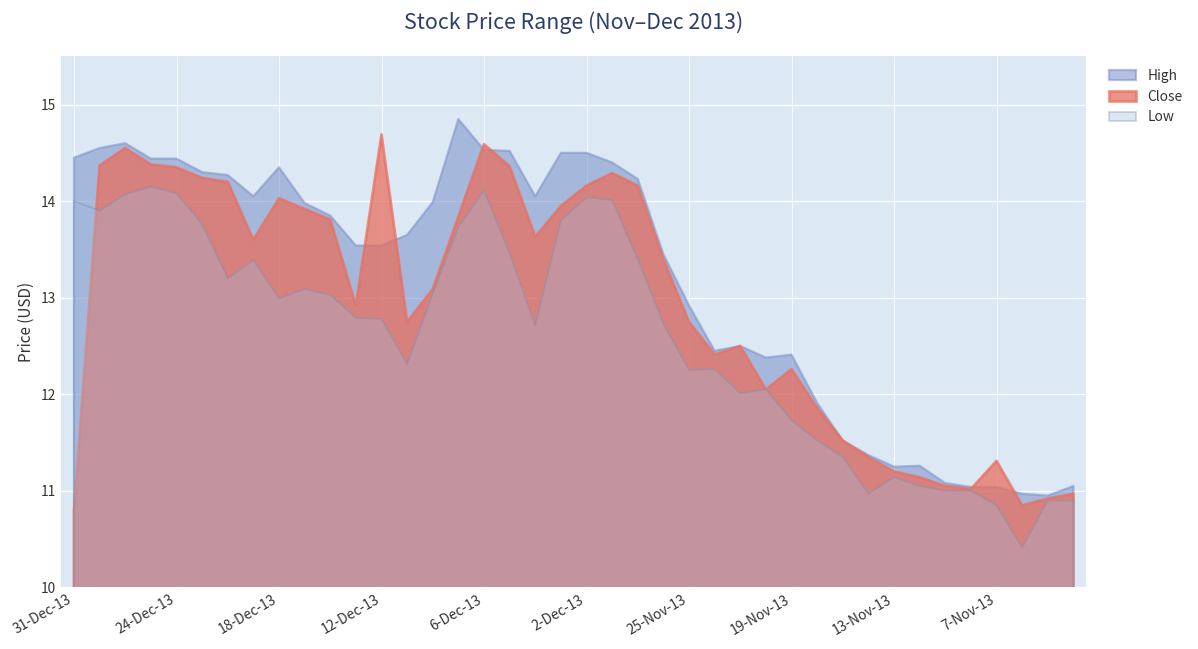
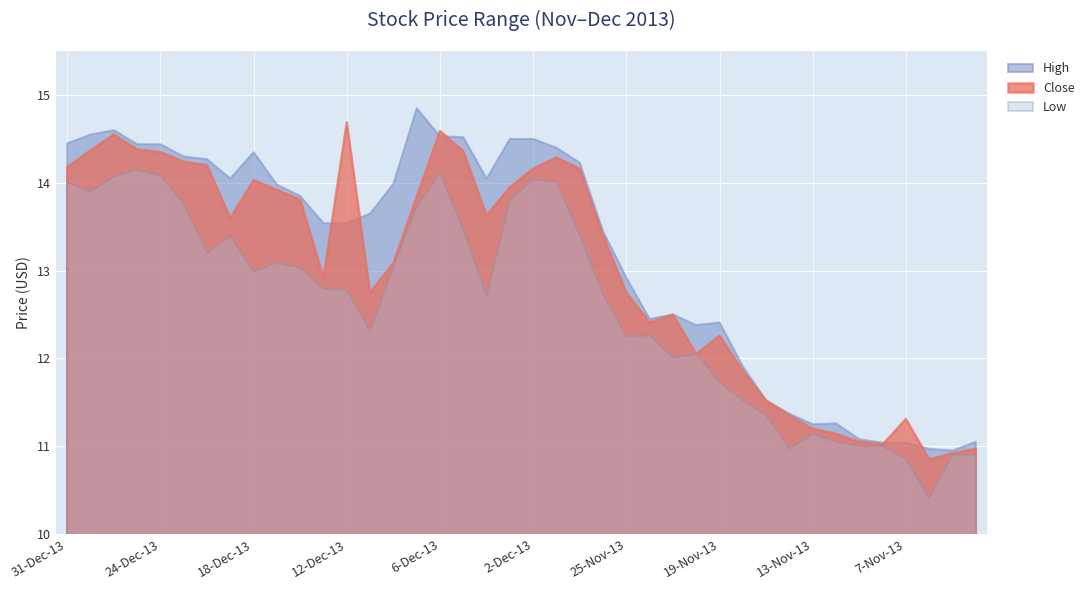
  {
    "Close": {
-     "31-Dec-13": 10.8,
+     "31-Dec-13": 14.2,
      "24-Dec-13": 14.4,
      "18-Dec-13": 14.0,
      "12-Dec-13": 14.7,
      "6-Dec-13": 14.6,
      "2-Dec-13": 14.2,
      "25-Nov-13": 12.8,
      "19-Nov-13": 12.3,
      "13-Nov-13": 11.2,
      "7-Nov-13": 11.3
    }
  }
